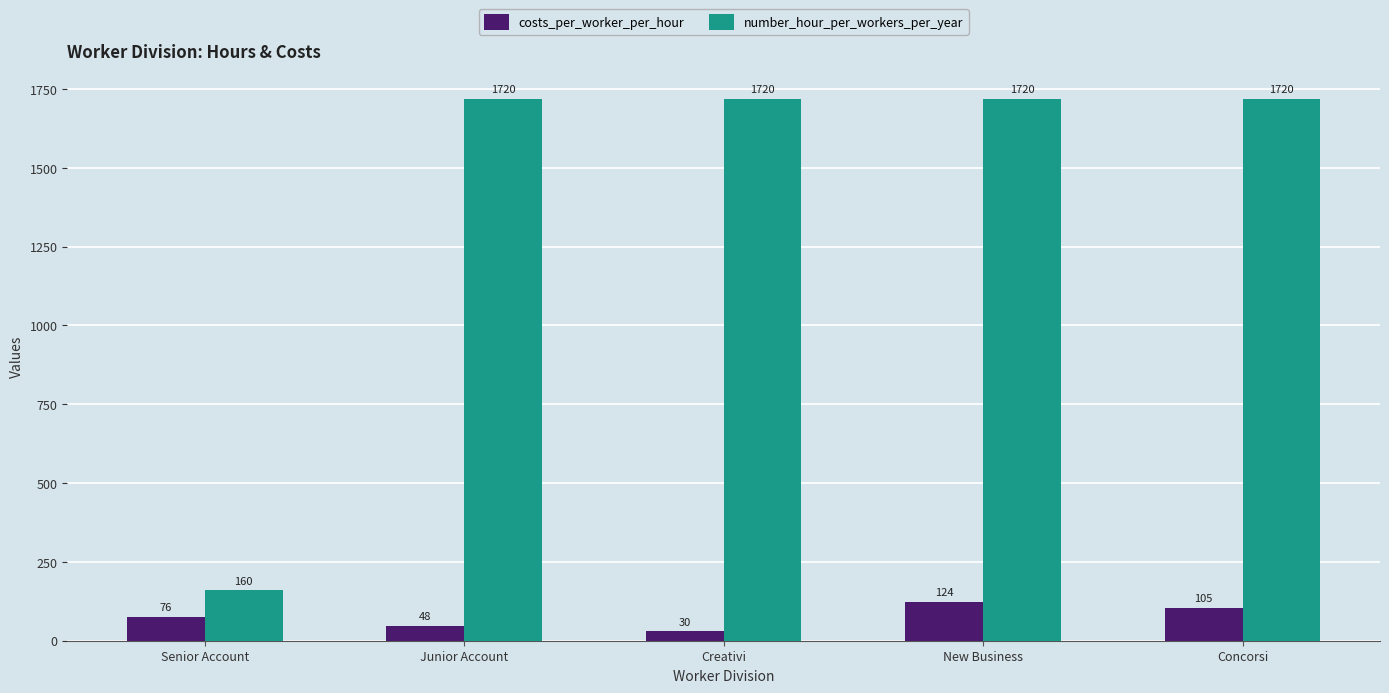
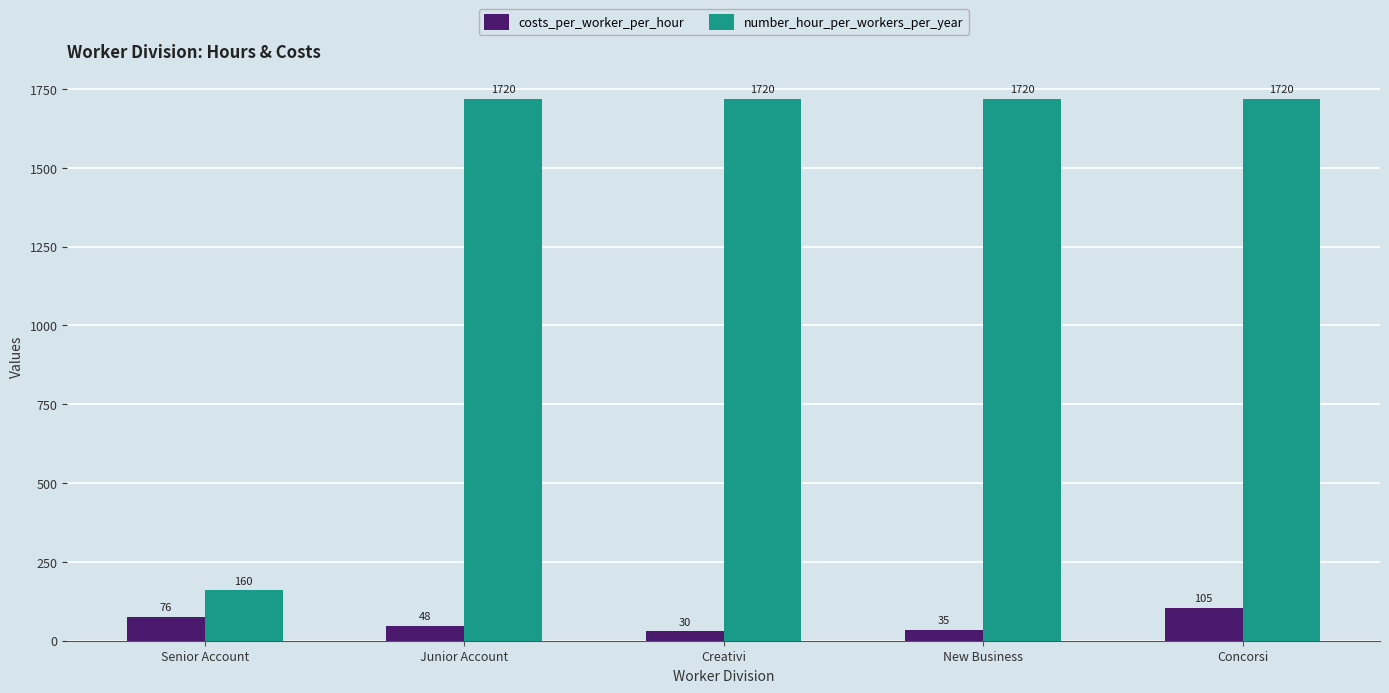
  {
    "costs_per_worker_per_hour": {
      "Senior Account": 76,
      "Junior Account": 48,
      "Creativi": 30,
-     "New Business": 124,
+     "New Business": 35,
      "Concorsi": 105
    },
    "number_hour_per_workers_per_year": {
      "Senior Account": 160,
      "Junior Account": 1720,
      "Creativi": 1720,
      "New Business": 1720,
      "Concorsi": 1720
    }
  }
